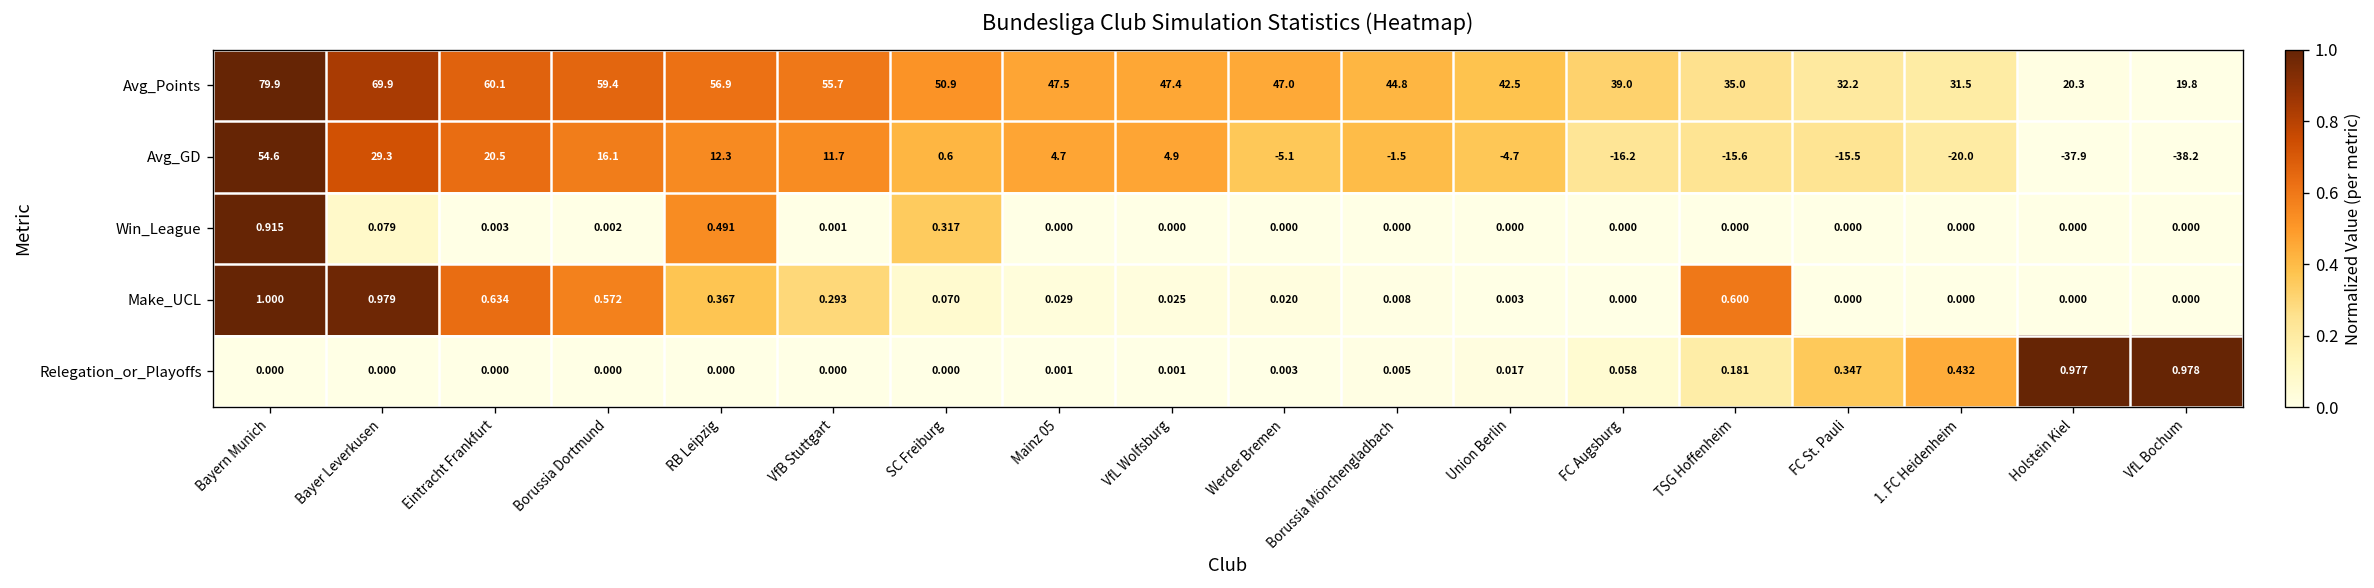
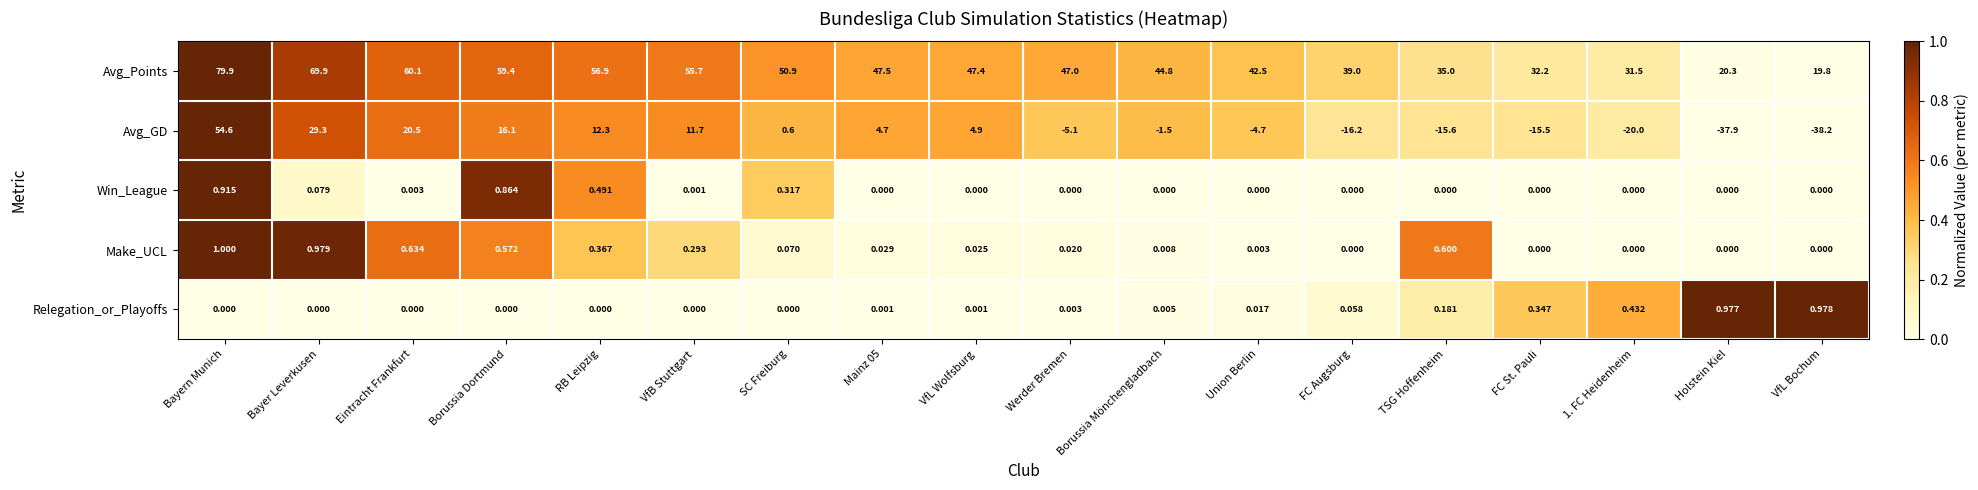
  {
    "Avg_Points": {
      "Bayern Munich": 79.9,
      "Bayer Leverkusen": 69.9,
      "Eintracht Frankfurt": 60.1,
      "Borussia Dortmund": 59.4,
      "RB Leipzig": 56.9,
      "VfB Stuttgart": 55.7,
      "SC Freiburg": 50.9,
      "Mainz 05": 47.5,
      "VfL Wolfsburg": 47.4,
      "Werder Bremen": 47.0,
      "Borussia Mönchengladbach": 44.8,
      "Union Berlin": 42.5,
      "FC Augsburg": 39.0,
      "TSG Hoffenheim": 35.0,
      "FC St. Pauli": 32.2,
      "1. FC Heidenheim": 31.5,
      "Holstein Kiel": 20.3,
      "VfL Bochum": 19.8
    },
    "Avg_GD": {
      "Bayern Munich": 54.6,
      "Bayer Leverkusen": 29.3,
      "Eintracht Frankfurt": 20.5,
      "Borussia Dortmund": 16.1,
      "RB Leipzig": 12.3,
      "VfB Stuttgart": 11.7,
      "SC Freiburg": 0.6,
      "Mainz 05": 4.7,
      "VfL Wolfsburg": 4.9,
      "Werder Bremen": -5.1,
      "Borussia Mönchengladbach": -1.5,
      "Union Berlin": -4.7,
      "FC Augsburg": -16.2,
      "TSG Hoffenheim": -15.6,
      "FC St. Pauli": -15.5,
      "1. FC Heidenheim": -20.0,
      "Holstein Kiel": -37.9,
      "VfL Bochum": -38.2
    },
    "Win_League": {
      "Bayern Munich": 0.915,
      "Bayer Leverkusen": 0.079,
      "Eintracht Frankfurt": 0.003,
-     "Borussia Dortmund": 0.002,
+     "Borussia Dortmund": 0.864,
      "RB Leipzig": 0.491,
      "VfB Stuttgart": 0.001,
      "SC Freiburg": 0.317,
      "Mainz 05": 0.000,
      "VfL Wolfsburg": 0.000,
      "Werder Bremen": 0.000,
      "Borussia Mönchengladbach": 0.000,
      "Union Berlin": 0.000,
      "FC Augsburg": 0.000,
      "TSG Hoffenheim": 0.000,
      "FC St. Pauli": 0.000,
      "1. FC Heidenheim": 0.000,
      "Holstein Kiel": 0.000,
      "VfL Bochum": 0.000
    },
    "Make_UCL": {
      "Bayern Munich": 1.000,
      "Bayer Leverkusen": 0.979,
      "Eintracht Frankfurt": 0.634,
      "Borussia Dortmund": 0.572,
      "RB Leipzig": 0.367,
      "VfB Stuttgart": 0.293,
      "SC Freiburg": 0.070,
      "Mainz 05": 0.029,
      "VfL Wolfsburg": 0.025,
      "Werder Bremen": 0.020,
      "Borussia Mönchengladbach": 0.008,
      "Union Berlin": 0.003,
      "FC Augsburg": 0.000,
      "TSG Hoffenheim": 0.600,
      "FC St. Pauli": 0.000,
      "1. FC Heidenheim": 0.000,
      "Holstein Kiel": 0.000,
      "VfL Bochum": 0.000
    },
    "Relegation_or_Playoffs": {
      "Bayern Munich": 0.000,
      "Bayer Leverkusen": 0.000,
      "Eintracht Frankfurt": 0.000,
      "Borussia Dortmund": 0.000,
      "RB Leipzig": 0.000,
      "VfB Stuttgart": 0.000,
      "SC Freiburg": 0.000,
      "Mainz 05": 0.001,
      "VfL Wolfsburg": 0.001,
      "Werder Bremen": 0.003,
      "Borussia Mönchengladbach": 0.005,
      "Union Berlin": 0.017,
      "FC Augsburg": 0.058,
      "TSG Hoffenheim": 0.181,
      "FC St. Pauli": 0.347,
      "1. FC Heidenheim": 0.432,
      "Holstein Kiel": 0.977,
      "VfL Bochum": 0.978
    }
  }
